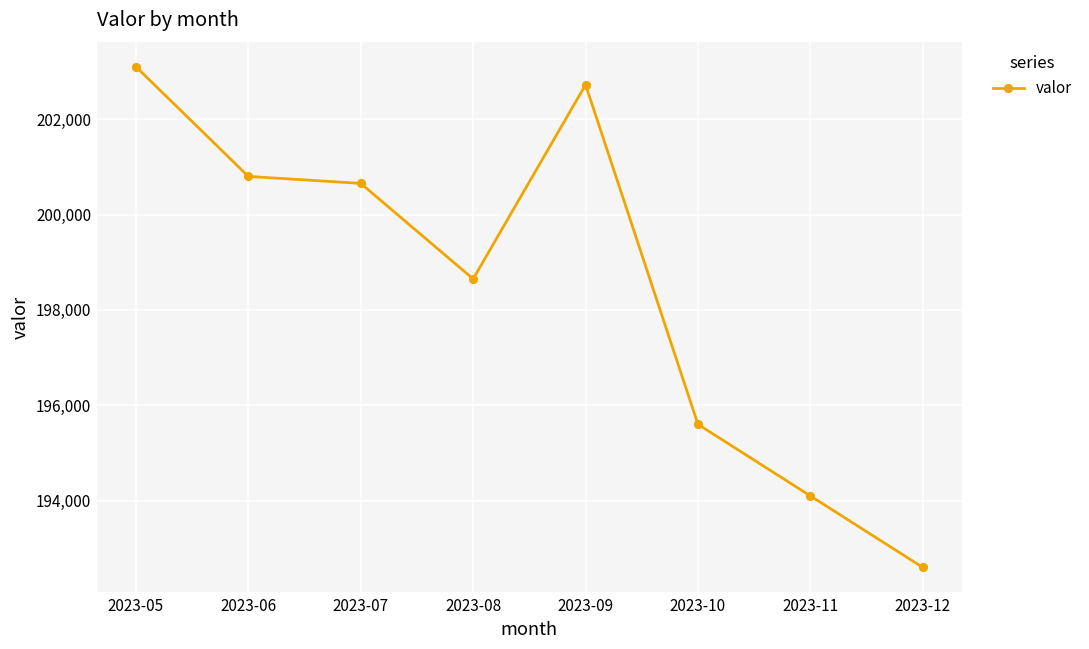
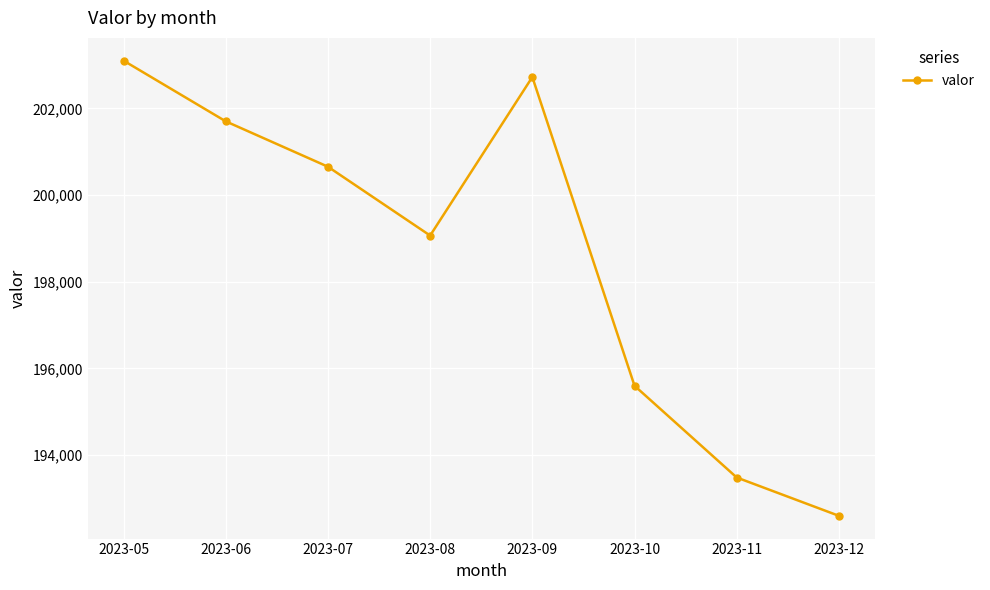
  {
    "2023-05": "203,100",
-   "2023-06": "200,800",
+   "2023-06": "201,700",
    "2023-07": "200,700",
-   "2023-08": "198,700",
+   "2023-08": "199,100",
    "2023-09": "202,700",
    "2023-10": "195,600",
-   "2023-11": "194,100",
+   "2023-11": "193,500",
    "2023-12": "192,600"
  }
